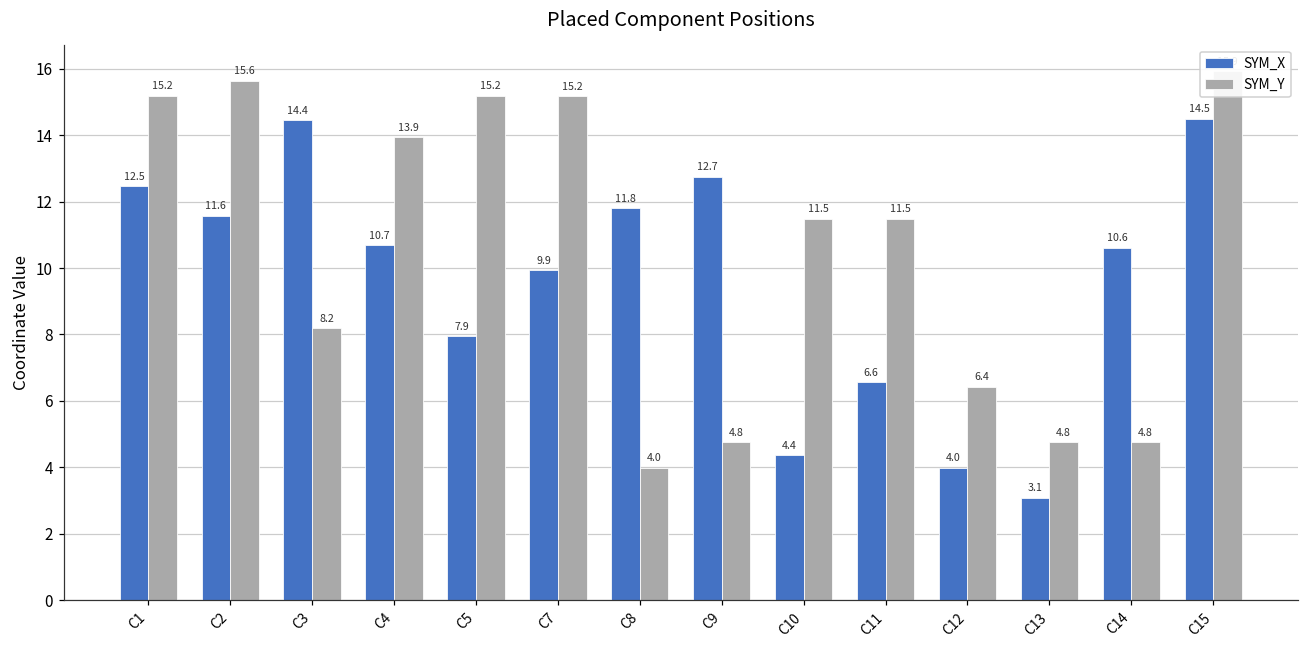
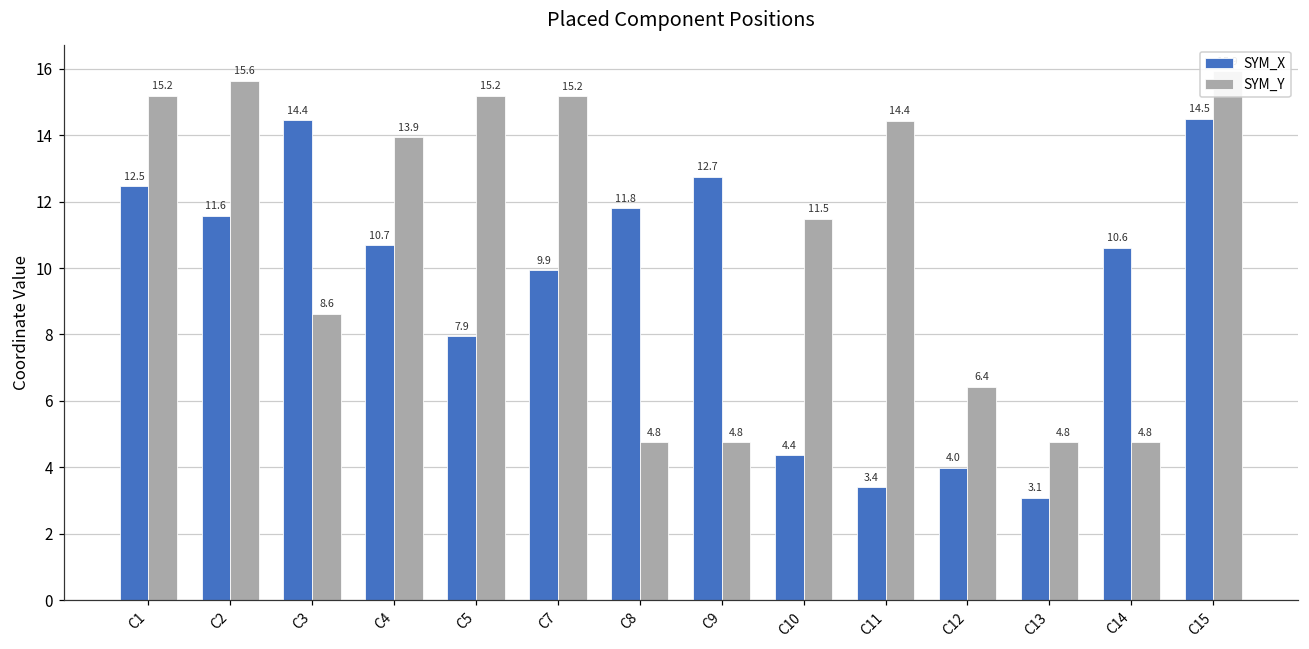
  {
    "SYM_X": {
      "C1": 12.5,
      "C2": 11.6,
      "C3": 14.4,
      "C4": 10.7,
      "C5": 7.9,
      "C7": 9.9,
      "C8": 11.8,
      "C9": 12.7,
      "C10": 4.4,
-     "C11": 6.6,
+     "C11": 3.4,
      "C12": 4.0,
      "C13": 3.1,
      "C14": 10.6,
      "C15": 14.5
    },
    "SYM_Y": {
      "C1": 15.2,
      "C2": 15.6,
-     "C3": 8.2,
+     "C3": 8.6,
      "C4": 13.9,
      "C5": 15.2,
      "C7": 15.2,
-     "C8": 4.0,
+     "C8": 4.8,
      "C9": 4.8,
      "C10": 11.5,
-     "C11": 11.5,
+     "C11": 14.4,
      "C12": 6.4,
      "C13": 4.8,
      "C14": 4.8
    }
  }
